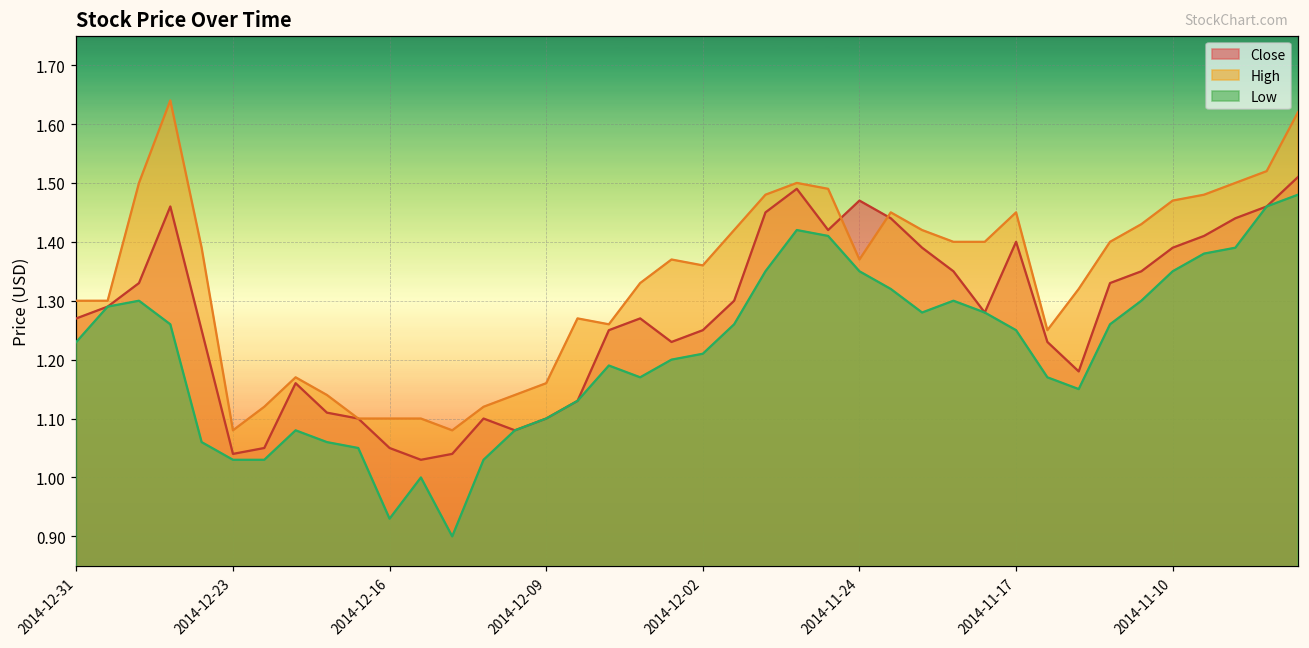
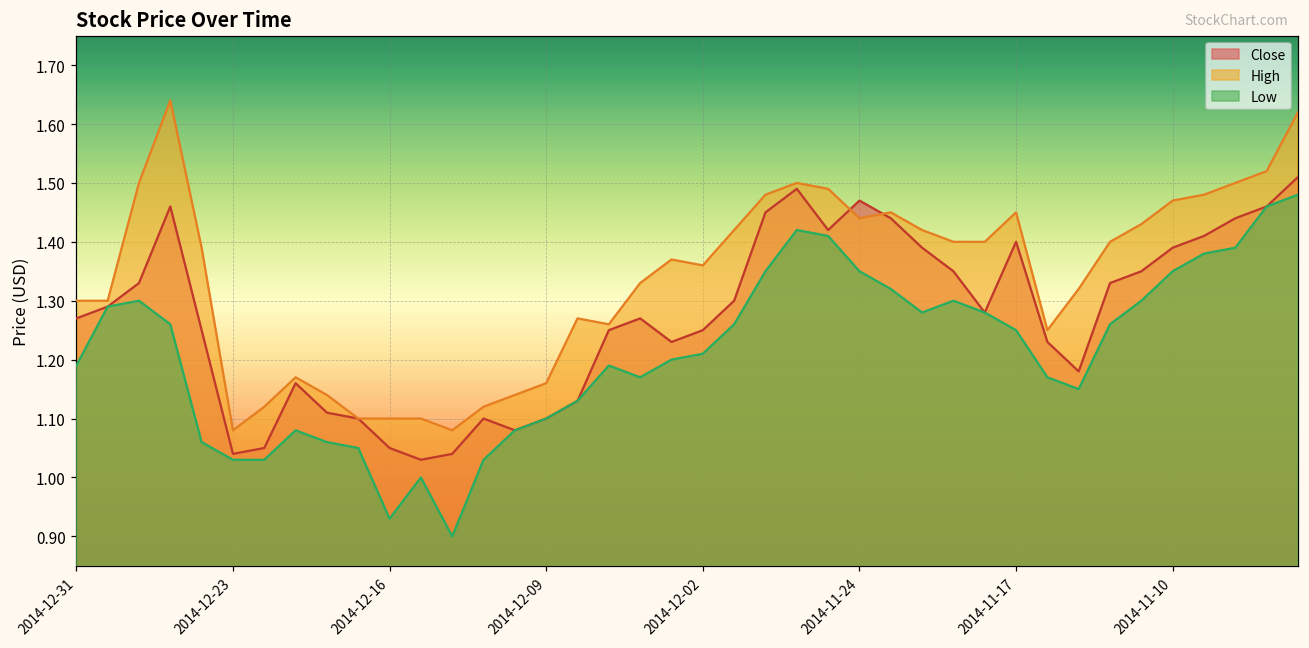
  {
    "Close": {
      "2014-12-31": 1.27,
      "2014-12-23": 1.04,
      "2014-12-16": 1.05,
      "2014-12-02": 1.25,
      "2014-11-24": 1.47,
      "2014-11-17": 1.40,
      "2014-11-10": 1.39
    },
    "High": {
      "2014-12-31": 1.30,
      "2014-12-23": 1.08,
      "2014-12-16": 1.10,
      "2014-12-09": 1.16,
      "2014-12-02": 1.36,
-     "2014-11-24": 1.37,
+     "2014-11-24": 1.44,
      "2014-11-17": 1.45,
      "2014-11-10": 1.47
    },
    "Low": {
-     "2014-12-31": 1.23,
+     "2014-12-31": 1.19,
      "2014-12-23": 1.03,
      "2014-12-16": 0.93,
      "2014-12-02": 1.21,
      "2014-11-24": 1.35,
      "2014-11-17": 1.25,
      "2014-11-10": 1.35
    }
  }
